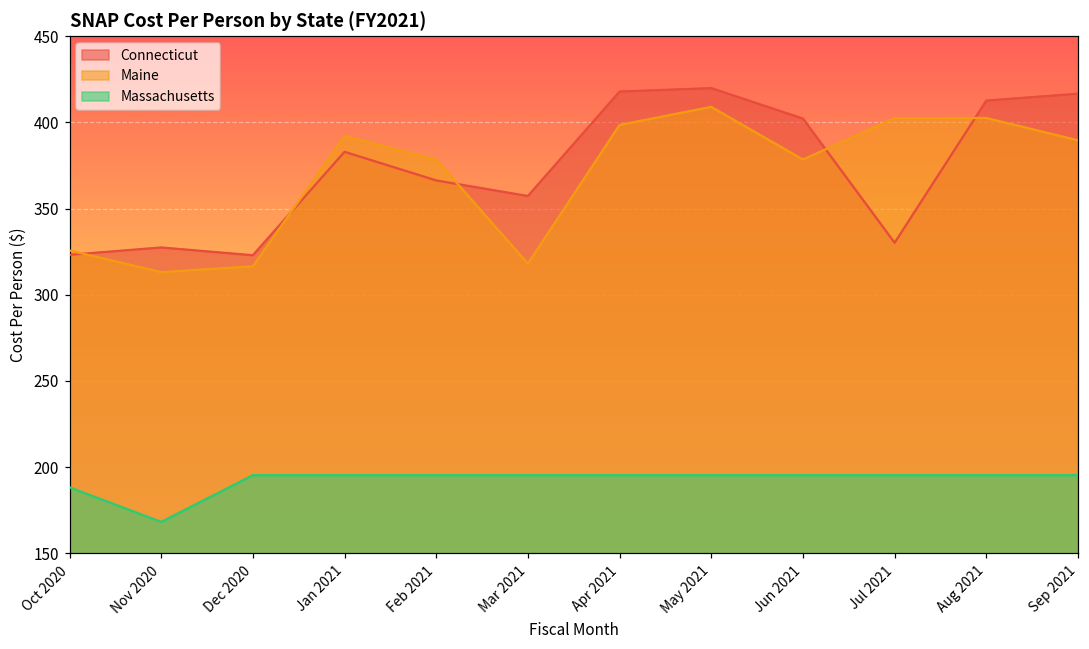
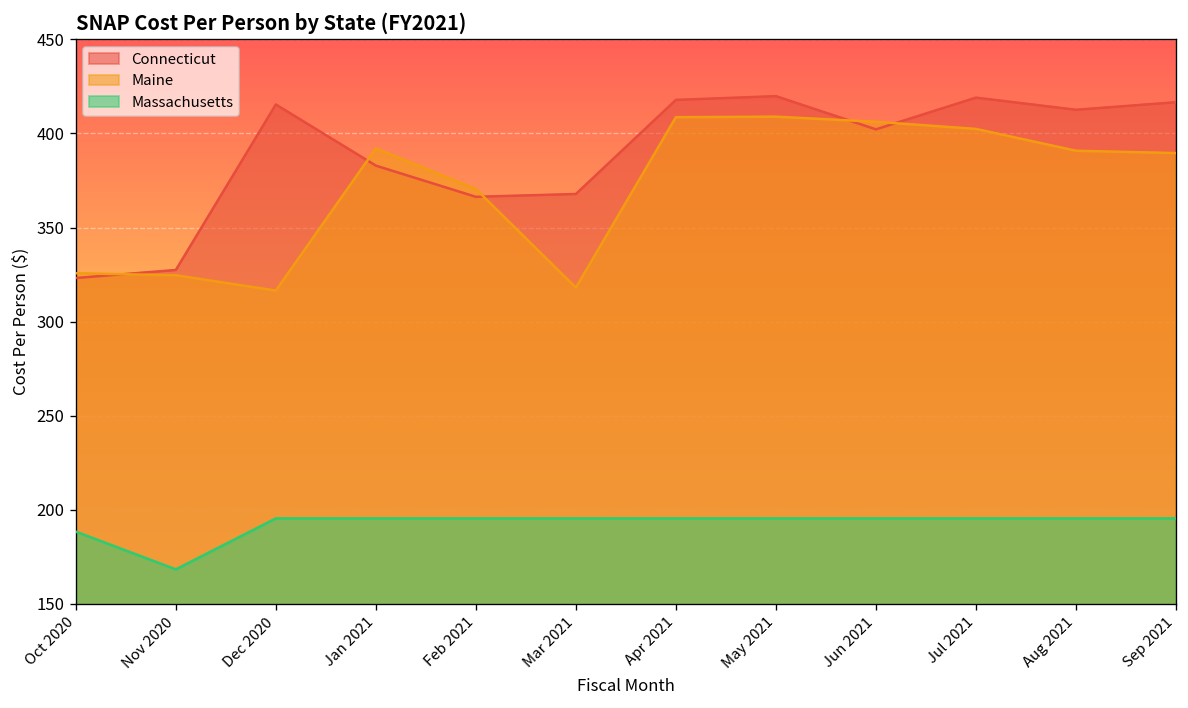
  {
    "Connecticut": {
      "Oct 2020": 323,
      "Nov 2020": 327,
-     "Dec 2020": 323,
+     "Dec 2020": 415,
      "Jan 2021": 383,
      "Feb 2021": 366,
-     "Mar 2021": 357,
+     "Mar 2021": 368,
      "Apr 2021": 418,
      "May 2021": 420,
      "Jun 2021": 402,
-     "Jul 2021": 330,
+     "Jul 2021": 419,
      "Aug 2021": 413,
      "Sep 2021": 417
    },
    "Maine": {
      "Oct 2020": 326,
-     "Nov 2020": 313,
+     "Nov 2020": 325,
      "Dec 2020": 316,
      "Jan 2021": 392,
-     "Feb 2021": 378,
+     "Feb 2021": 370,
      "Mar 2021": 318,
-     "Apr 2021": 398,
+     "Apr 2021": 409,
      "May 2021": 409,
-     "Jun 2021": 378,
+     "Jun 2021": 406,
      "Jul 2021": 402,
-     "Aug 2021": 403,
+     "Aug 2021": 391,
      "Sep 2021": 390
    },
    "Massachusetts": {
      "Oct 2020": 188,
      "Nov 2020": 168,
      "Dec 2020": 195,
      "Jan 2021": 195,
      "Feb 2021": 195,
      "Mar 2021": 195,
      "Apr 2021": 195,
      "May 2021": 195,
      "Jun 2021": 195,
      "Jul 2021": 195,
      "Aug 2021": 195,
      "Sep 2021": 195
    }
  }
